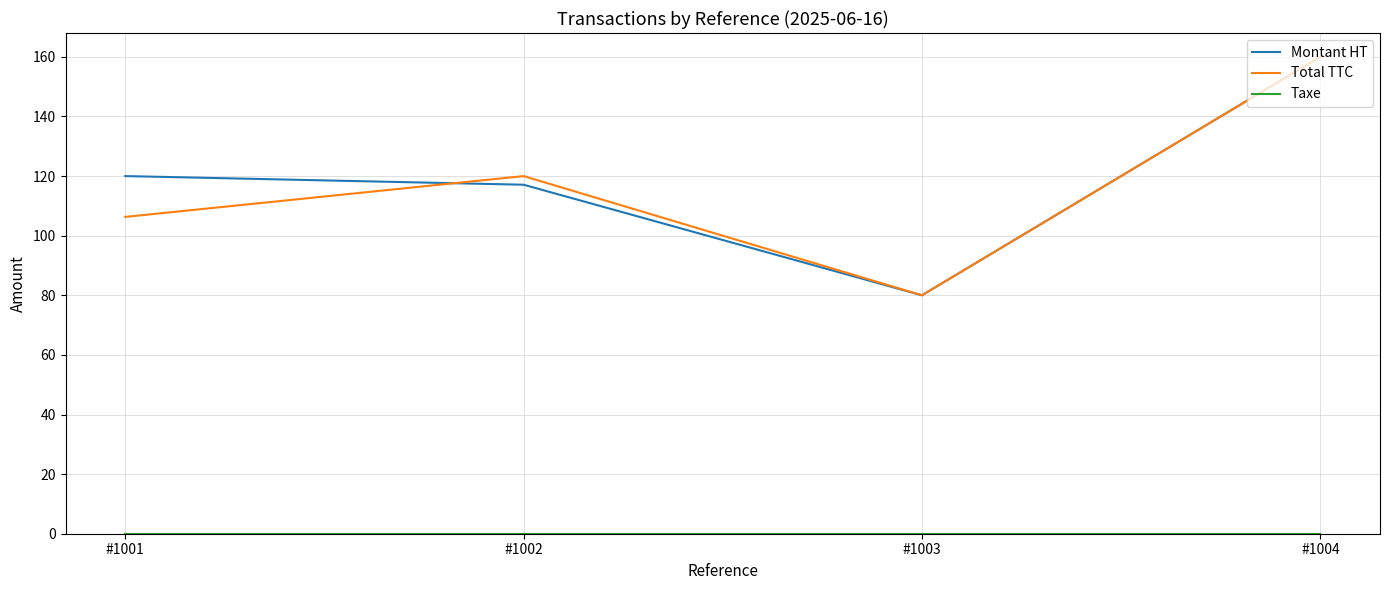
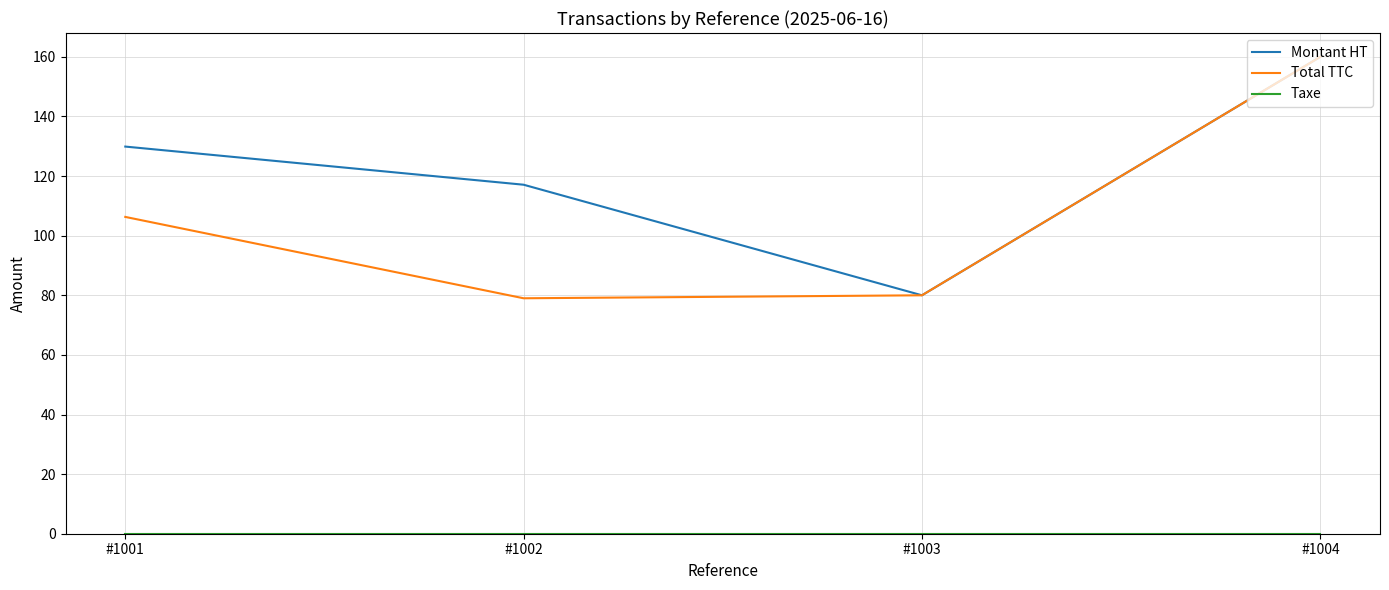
  {
    "Montant HT": {
-     "#1001": 120,
+     "#1001": 130,
      "#1002": 117
    },
    "Total TTC": {
      "#1001": 106,
-     "#1002": 120
+     "#1002": 79
    },
    "Taxe": {
      "#1001": 0,
      "#1002": 0,
      "#1003": 0,
      "#1004": 0
    }
  }
